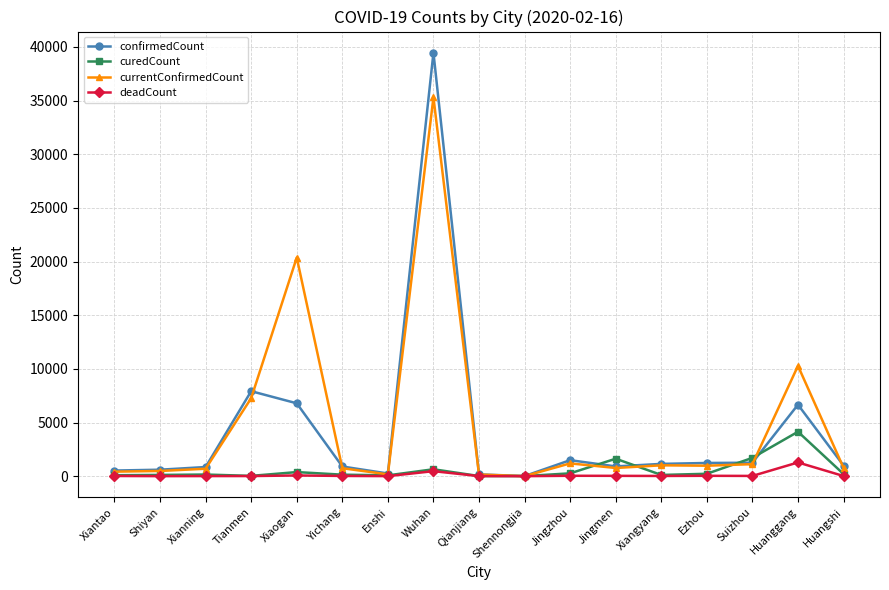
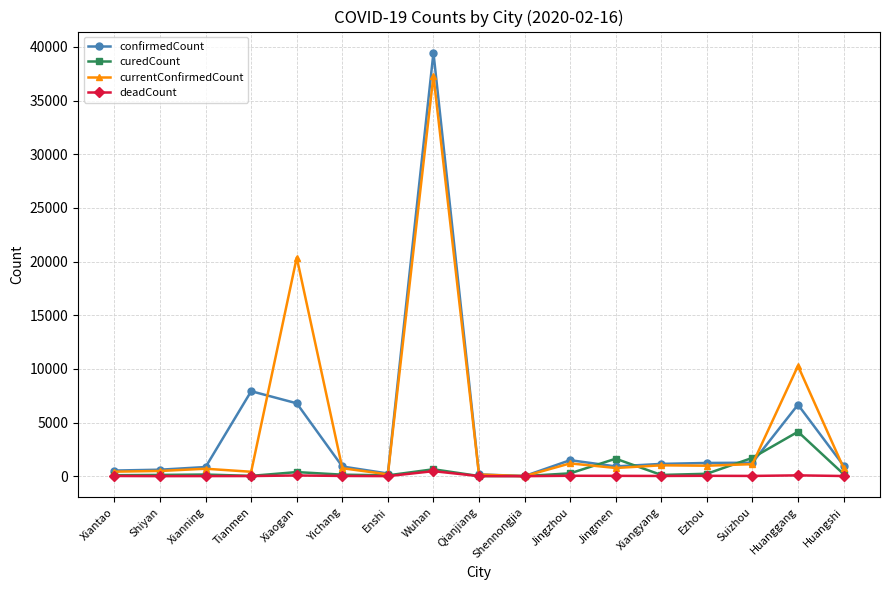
  {
    "confirmedCount": {
      "Tianmen": 7900,
      "Xiaogan": 6800,
      "Wuhan": 39500,
      "Jingzhou": 1500,
      "Ezhou": 1200,
      "Huanggang": 6700
    },
    "curedCount": {
      "Xiaogan": 400,
      "Jingmen": 1600,
      "Suizhou": 1700,
      "Huanggang": 4100
    },
    "currentConfirmedCount": {
-     "Tianmen": 7300,
+     "Tianmen": 400,
      "Xiaogan": 20400,
-     "Wuhan": 35300,
+     "Wuhan": 37300,
      "Jingzhou": 1200,
      "Ezhou": 1000,
      "Huanggang": 10300
    },
    "deadCount": {
      "Xiaogan": 100,
      "Jingmen": 0,
      "Suizhou": 0,
-     "Huanggang": 1300
+     "Huanggang": 100
    }
  }
